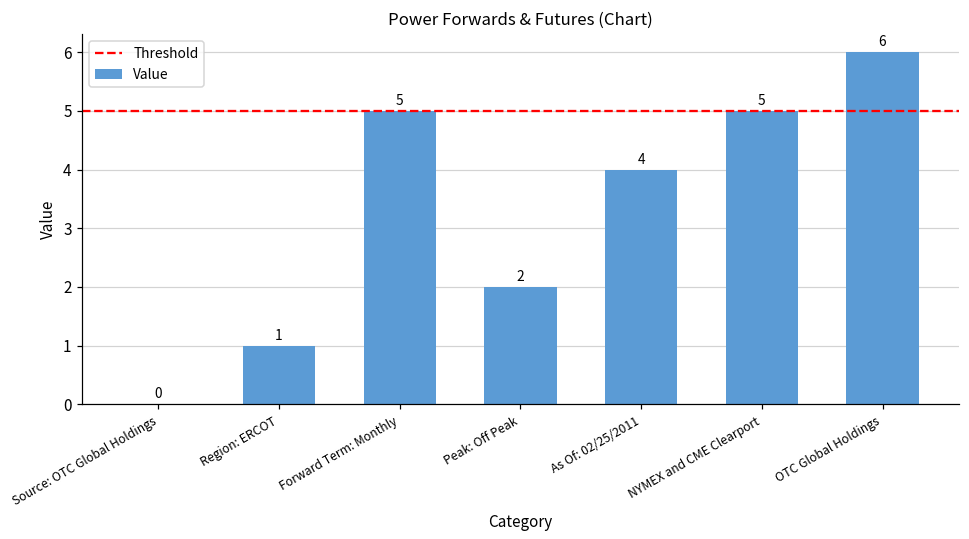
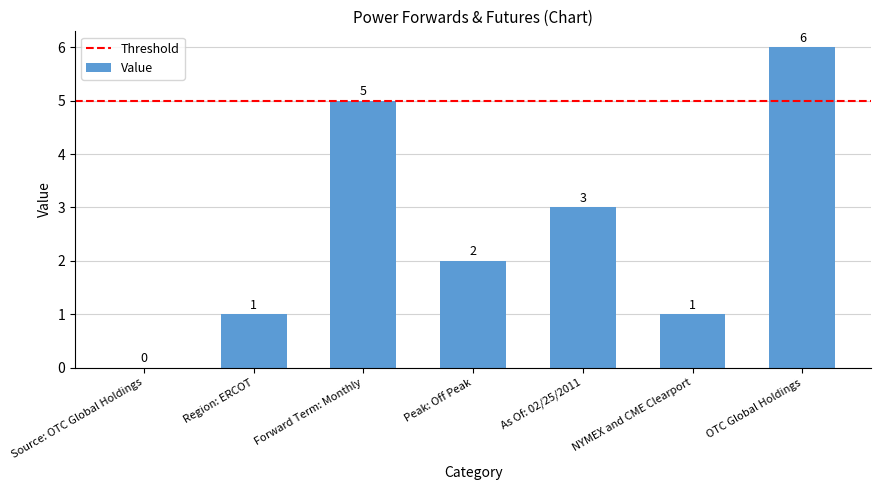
  {
    "Source: OTC Global Holdings": 0,
    "Region: ERCOT": 1,
    "Forward Term: Monthly": 5,
    "Peak: Off Peak": 2,
-   "As Of: 02/25/2011": 4,
-   "NYMEX and CME Clearport": 5,
+   "As Of: 02/25/2011": 3,
+   "NYMEX and CME Clearport": 1,
    "OTC Global Holdings": 6
  }
